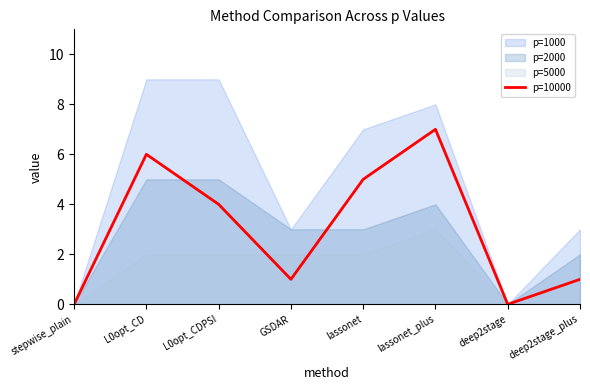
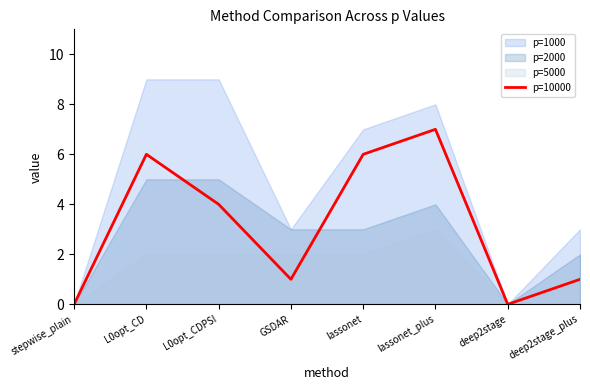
  {
    "p=10000": {
      "L0opt_CD": 6,
      "L0opt_CDPSI": 4,
      "GSDAR": 1,
-     "lassonet": 5,
+     "lassonet": 6,
      "lassonet_plus": 7
    }
  }
